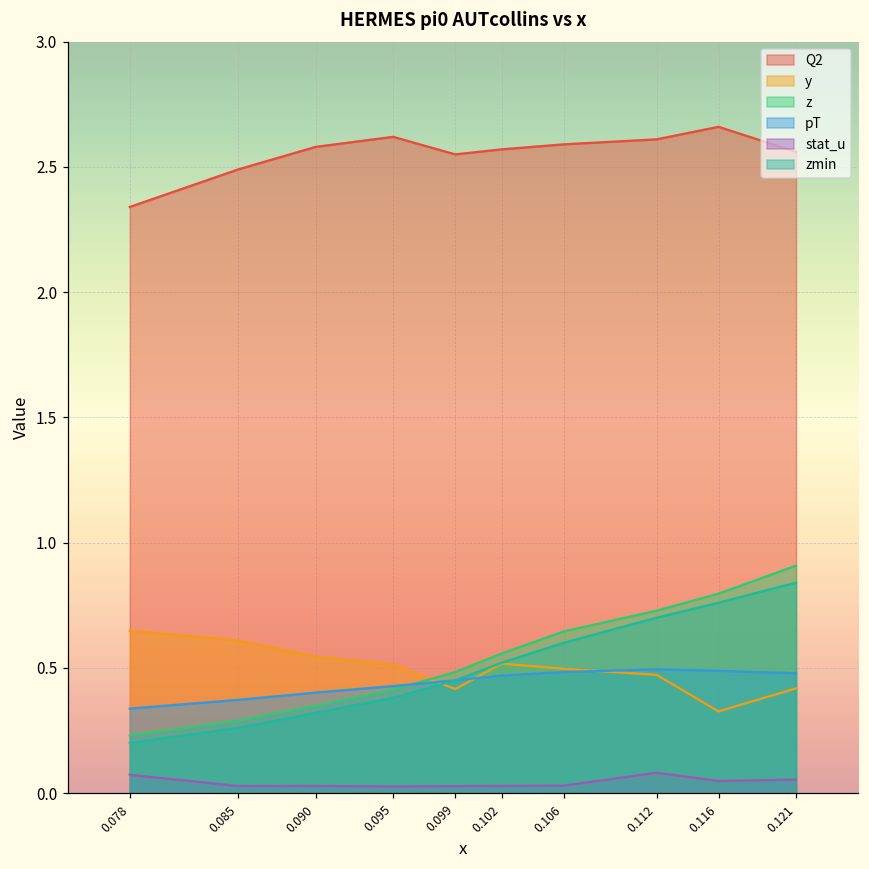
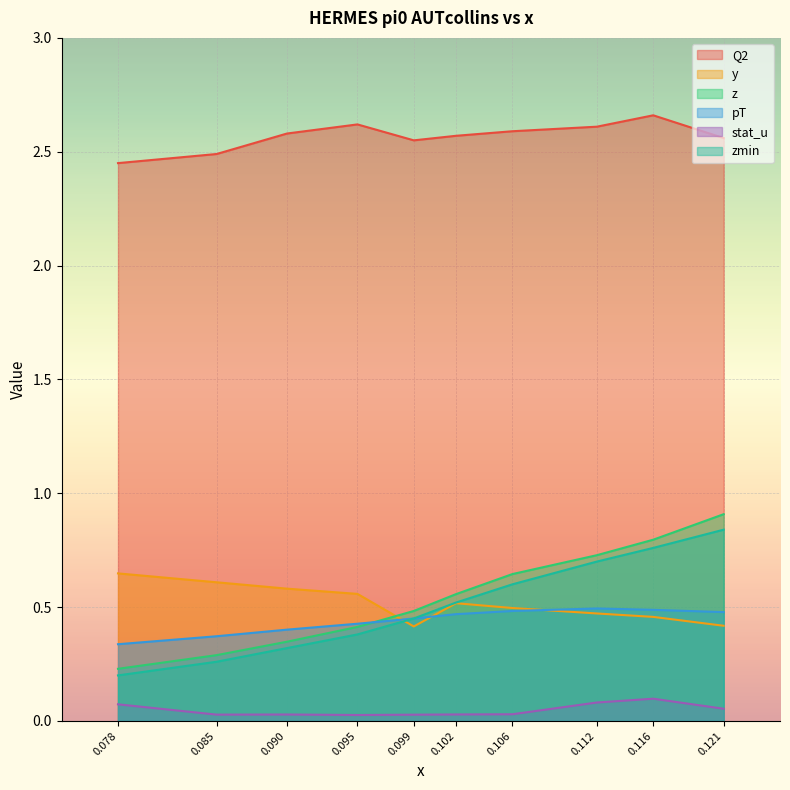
  {
    "Q2": {
-     "0.078": 2.34,
+     "0.078": 2.45,
      "0.085": 2.49,
      "0.090": 2.58,
      "0.095": 2.62,
      "0.099": 2.55,
      "0.102": 2.57,
      "0.106": 2.59,
      "0.112": 2.61,
      "0.116": 2.66
    },
    "y": {
      "0.078": 0.65,
      "0.085": 0.61,
-     "0.090": 0.54,
-     "0.095": 0.51,
+     "0.090": 0.58,
+     "0.095": 0.56,
      "0.099": 0.42,
      "0.106": 0.50,
      "0.112": 0.47,
-     "0.116": 0.33,
+     "0.116": 0.46,
      "0.121": 0.42
    },
    "stat_u": {
      "0.078": 0.07,
      "0.085": 0.03,
      "0.090": 0.03,
      "0.095": 0.03,
      "0.099": 0.03,
      "0.102": 0.03,
      "0.106": 0.03,
      "0.112": 0.08,
-     "0.116": 0.05,
+     "0.116": 0.10,
      "0.121": 0.05
    }
  }
